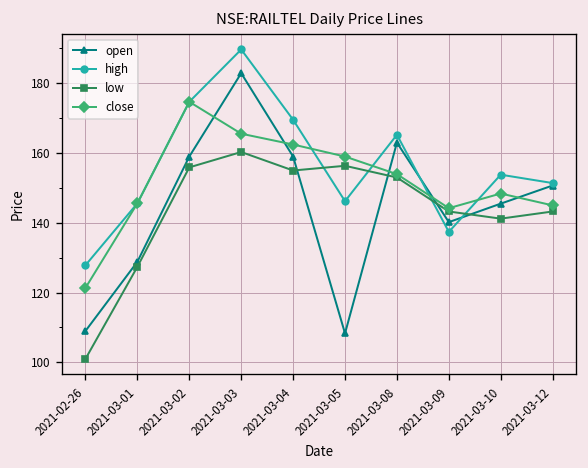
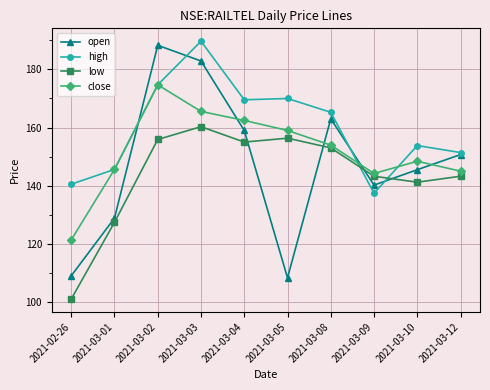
  {
    "open": {
      "2021-02-26": 109,
      "2021-03-01": 129,
-     "2021-03-02": 159,
+     "2021-03-02": 188,
      "2021-03-03": 183,
      "2021-03-04": 159,
      "2021-03-05": 108,
      "2021-03-08": 163,
      "2021-03-09": 140,
      "2021-03-10": 146
    },
    "high": {
-     "2021-02-26": 128,
+     "2021-02-26": 141,
      "2021-03-03": 190,
      "2021-03-04": 170,
-     "2021-03-05": 146,
+     "2021-03-05": 170,
      "2021-03-08": 165,
      "2021-03-09": 137,
      "2021-03-10": 154
    }
  }
